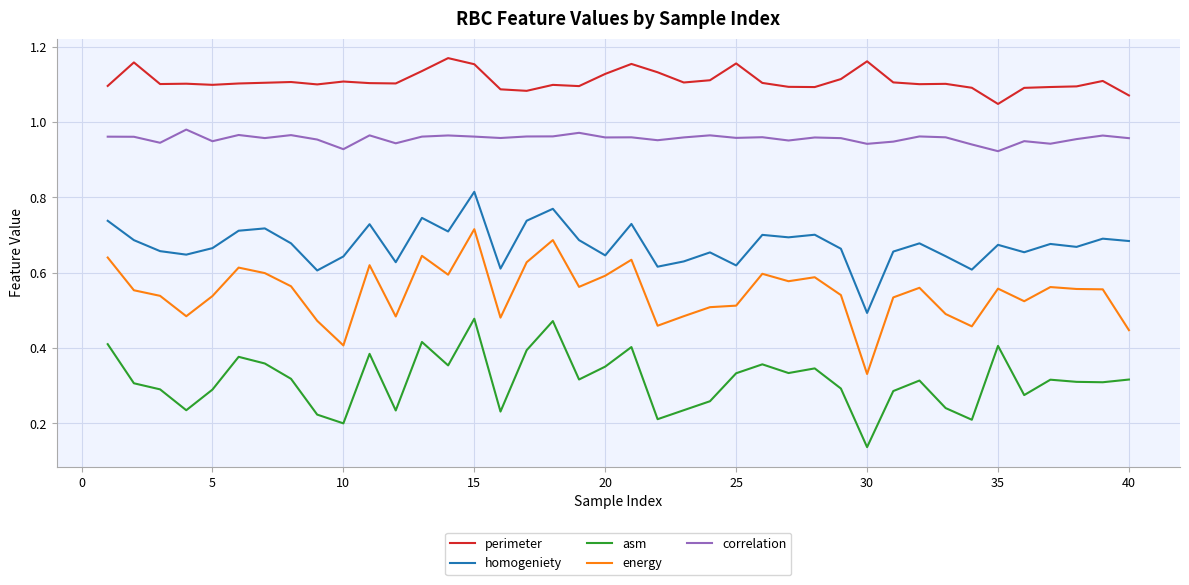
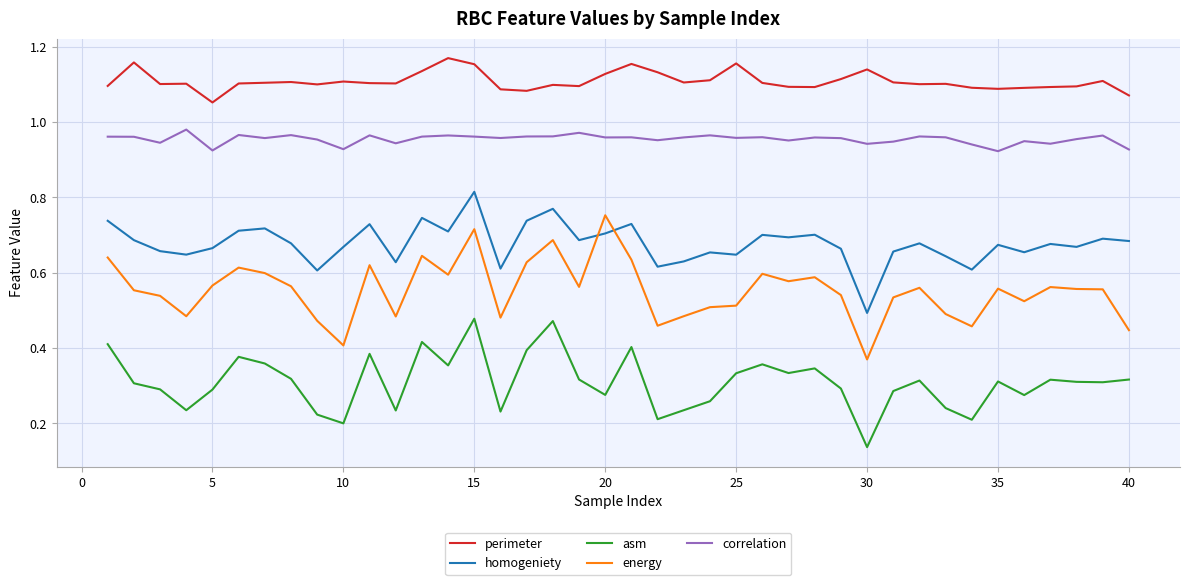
  {
    "perimeter": {
-     "5": 1.10,
+     "5": 1.05,
      "10": 1.11,
      "15": 1.15,
      "20": 1.13,
      "25": 1.16,
-     "30": 1.16,
-     "35": 1.05,
+     "30": 1.14,
+     "35": 1.09,
      "40": 1.07
    },
    "homogeniety": {
      "5": 0.67,
-     "10": 0.64,
+     "10": 0.67,
      "15": 0.82,
-     "20": 0.65,
-     "25": 0.62,
+     "20": 0.70,
+     "25": 0.65,
      "30": 0.49,
      "35": 0.67,
      "40": 0.68
    },
    "asm": {
      "5": 0.29,
      "10": 0.20,
      "15": 0.48,
-     "20": 0.35,
+     "20": 0.28,
      "25": 0.33,
      "30": 0.14,
-     "35": 0.41,
+     "35": 0.31,
      "40": 0.32
    },
    "energy": {
-     "5": 0.54,
+     "5": 0.57,
      "10": 0.41,
      "15": 0.72,
-     "20": 0.59,
+     "20": 0.75,
      "25": 0.51,
-     "30": 0.33,
+     "30": 0.37,
      "35": 0.56,
      "40": 0.45
    },
    "correlation": {
-     "5": 0.95,
+     "5": 0.92,
      "10": 0.93,
      "15": 0.96,
      "20": 0.96,
      "25": 0.96,
      "30": 0.94,
      "35": 0.92,
-     "40": 0.96
+     "40": 0.93
    }
  }
